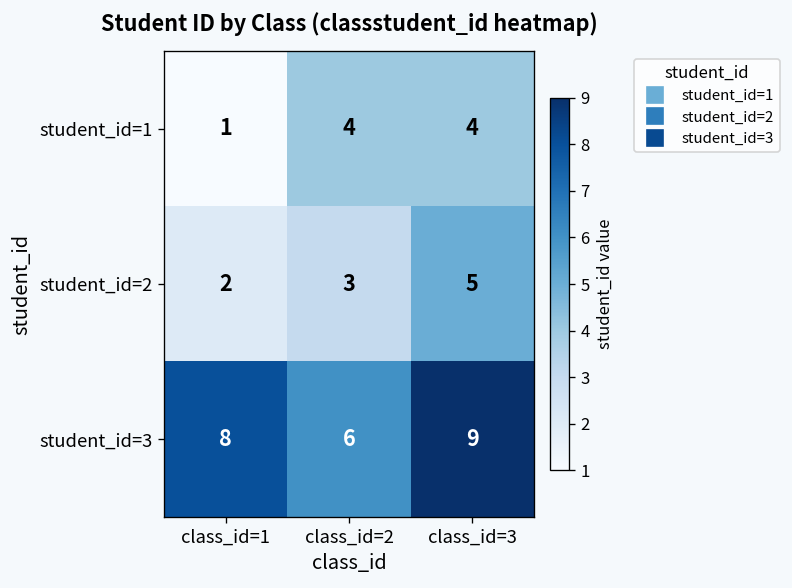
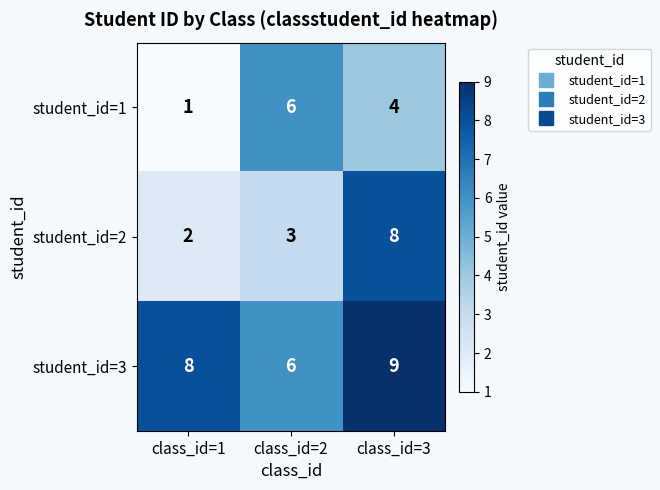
  {
    "student_id=1": {
      "class_id=1": 1,
-     "class_id=2": 4,
+     "class_id=2": 6,
      "class_id=3": 4
    },
    "student_id=2": {
      "class_id=1": 2,
      "class_id=2": 3,
-     "class_id=3": 5
+     "class_id=3": 8
    },
    "student_id=3": {
      "class_id=1": 8,
      "class_id=2": 6,
      "class_id=3": 9
    }
  }
